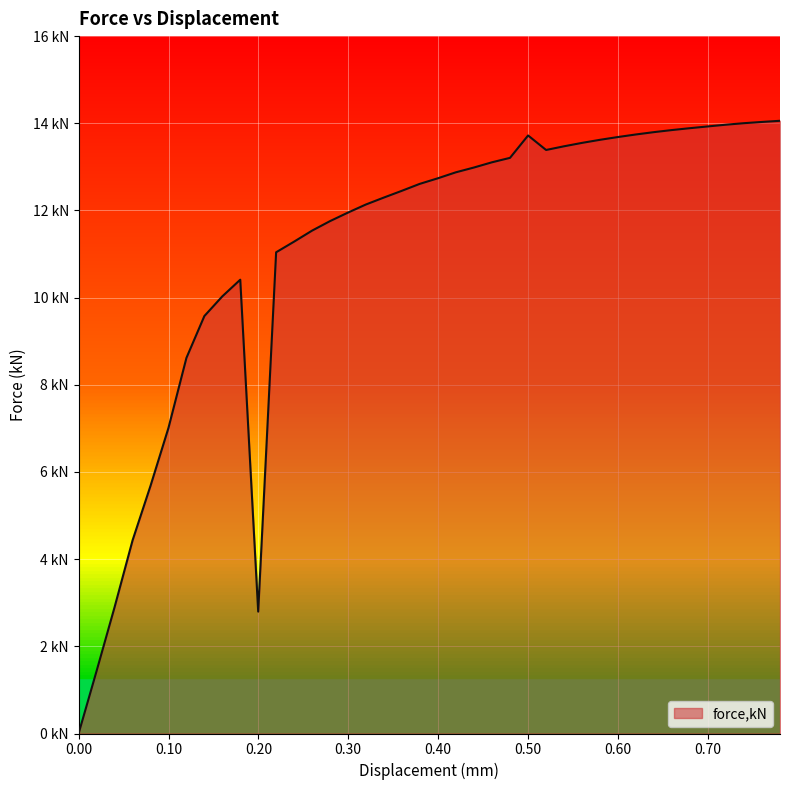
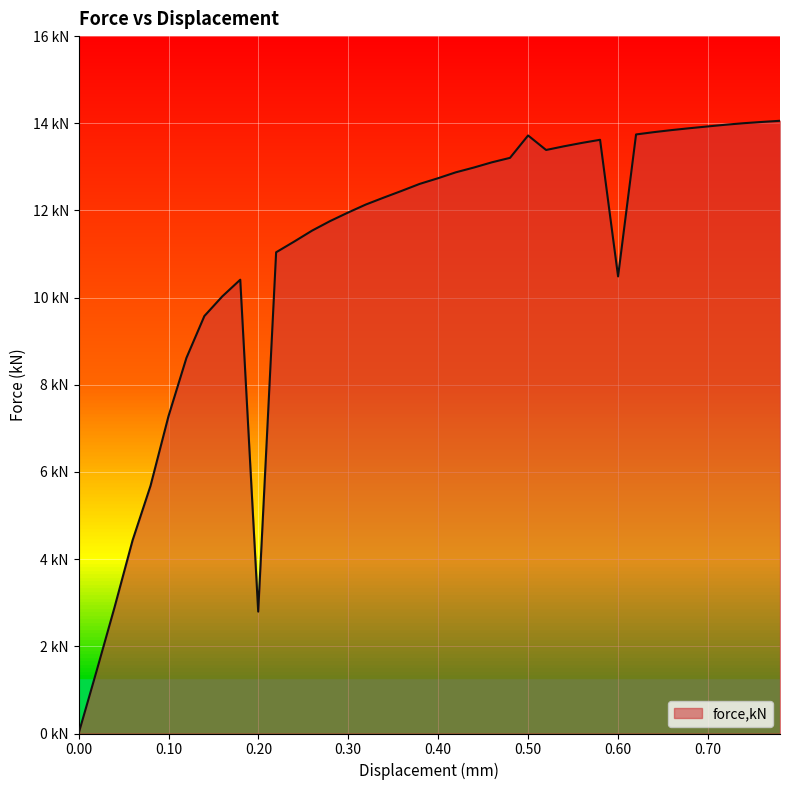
  {
    "0.00": "0.0 kN",
-   "0.10": "7.0 kN",
+   "0.10": "7.3 kN",
    "0.20": "2.8 kN",
    "0.30": "12.0 kN",
    "0.50": "13.7 kN",
-   "0.60": "13.7 kN"
+   "0.60": "10.5 kN"
  }
